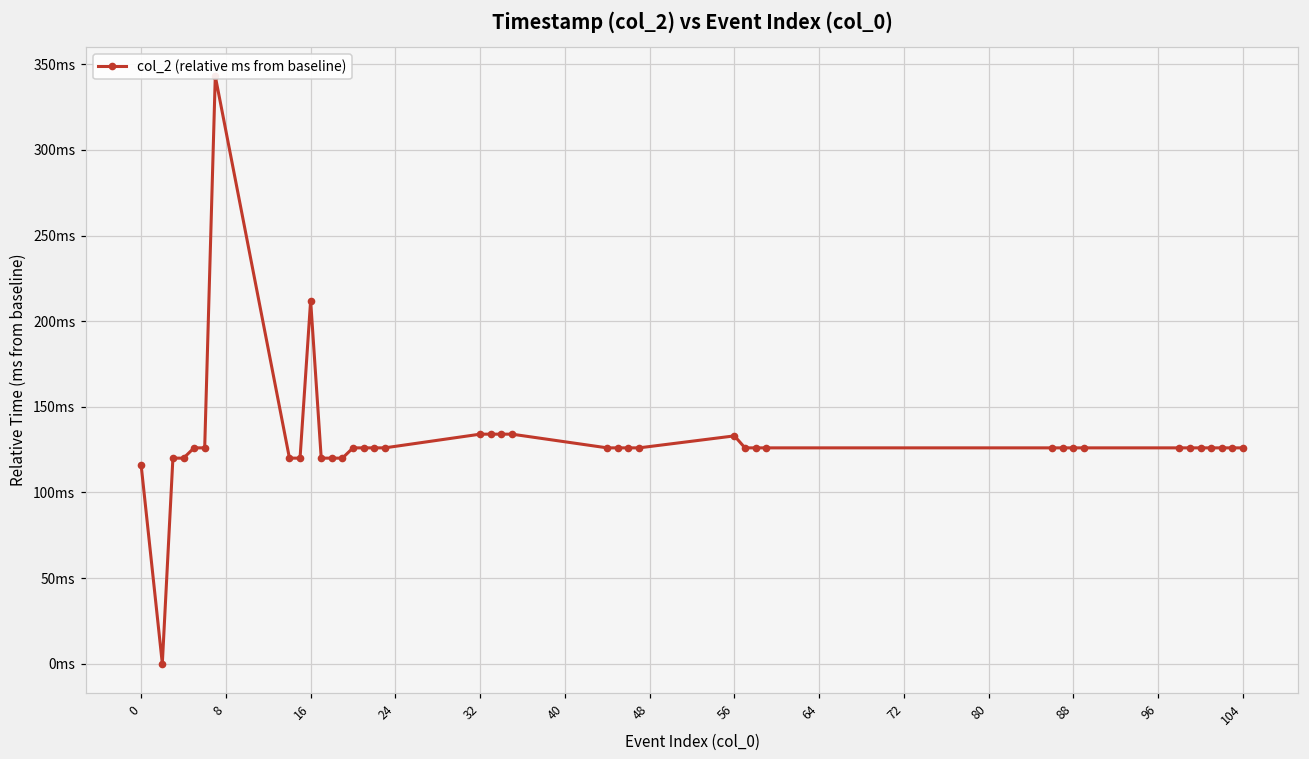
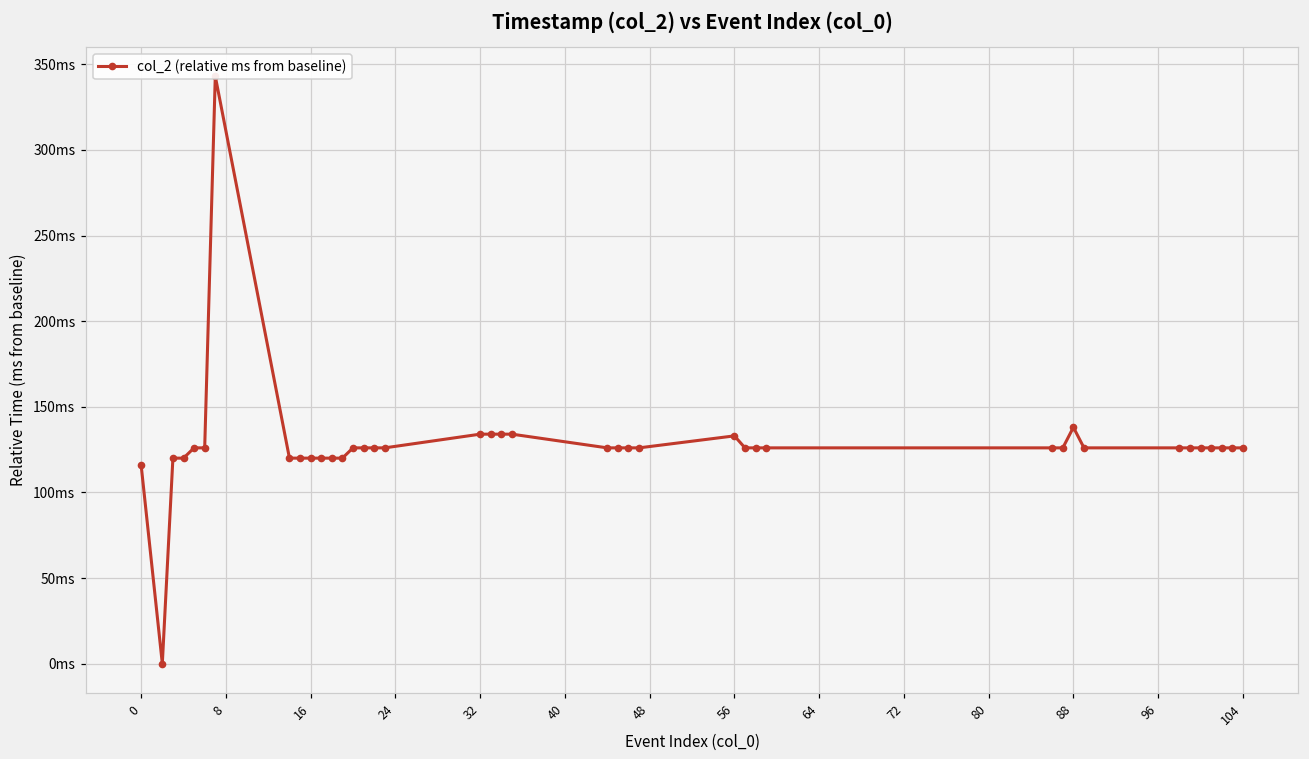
  {
    "0": "116ms",
-   "16": "212ms",
+   "16": "120ms",
    "32": "134ms",
    "56": "133ms",
-   "88": "126ms",
+   "88": "138ms",
    "104": "126ms"
  }
